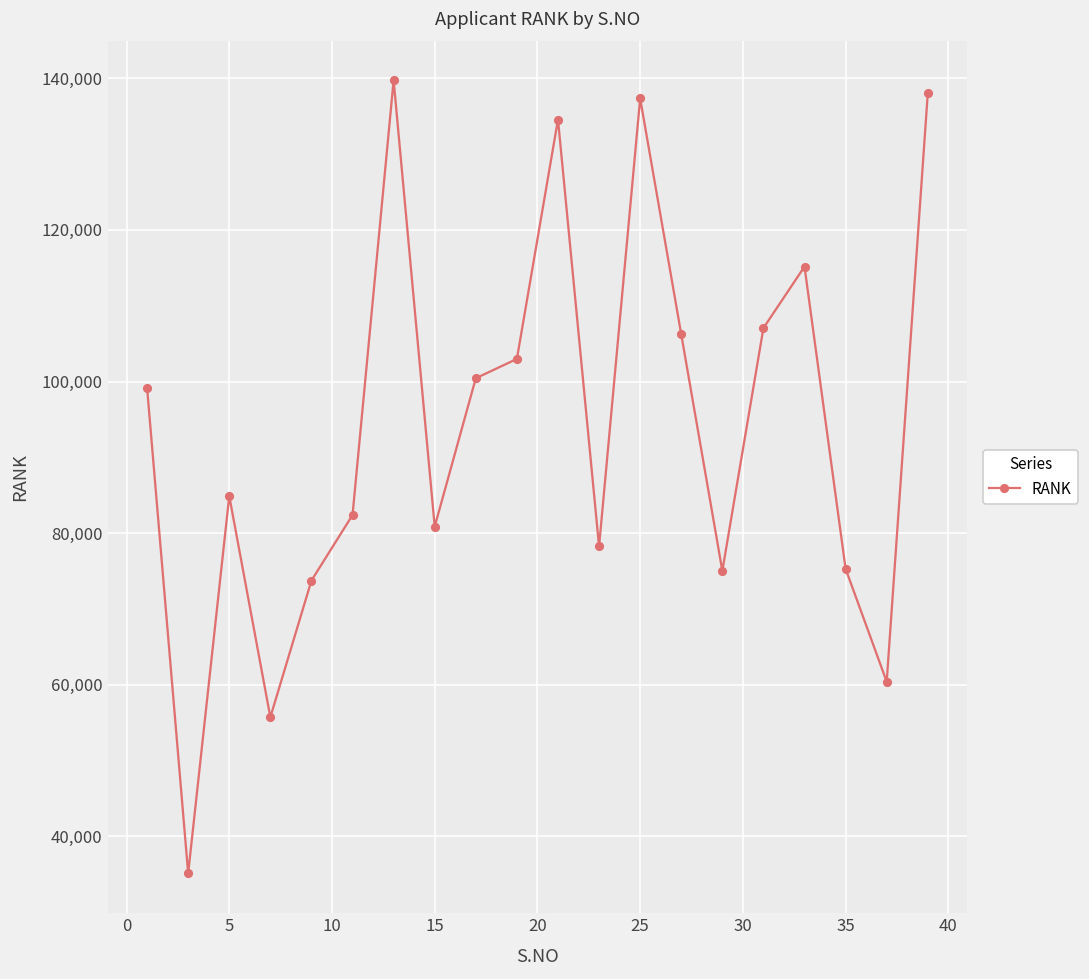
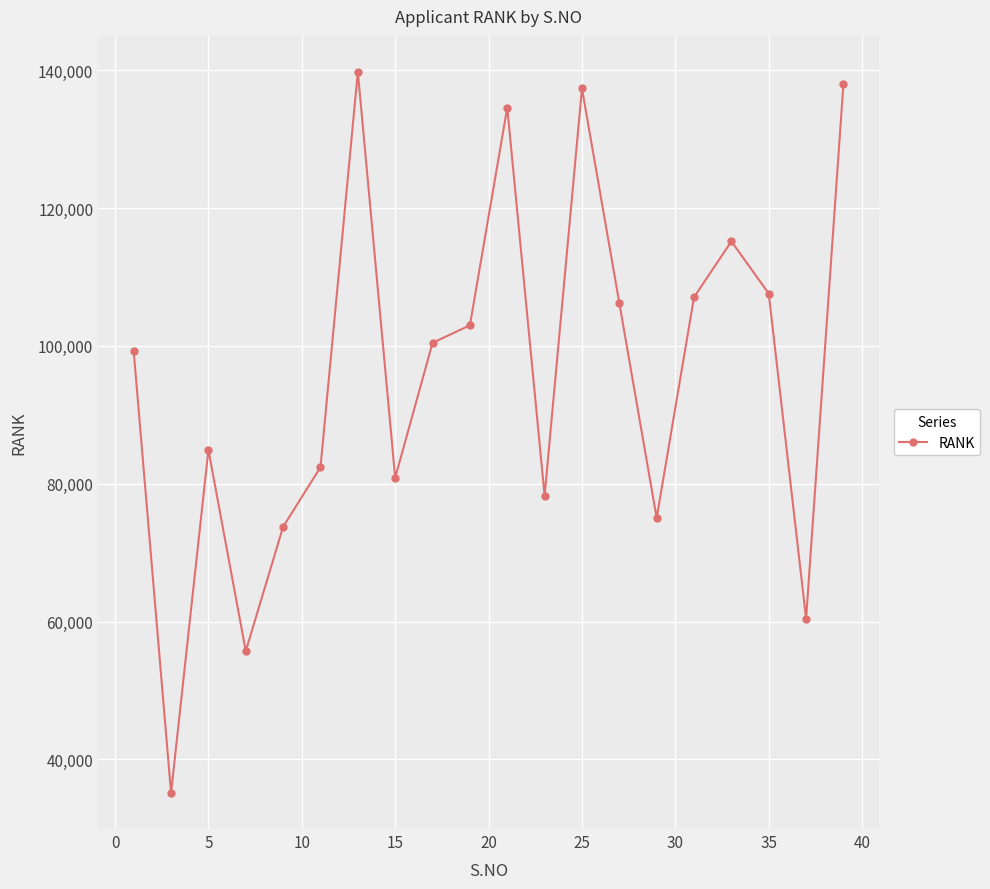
  {
    "5": "85,000",
    "15": "81,000",
    "25": "137,000",
-   "35": "75,000"
+   "35": "108,000"
  }
